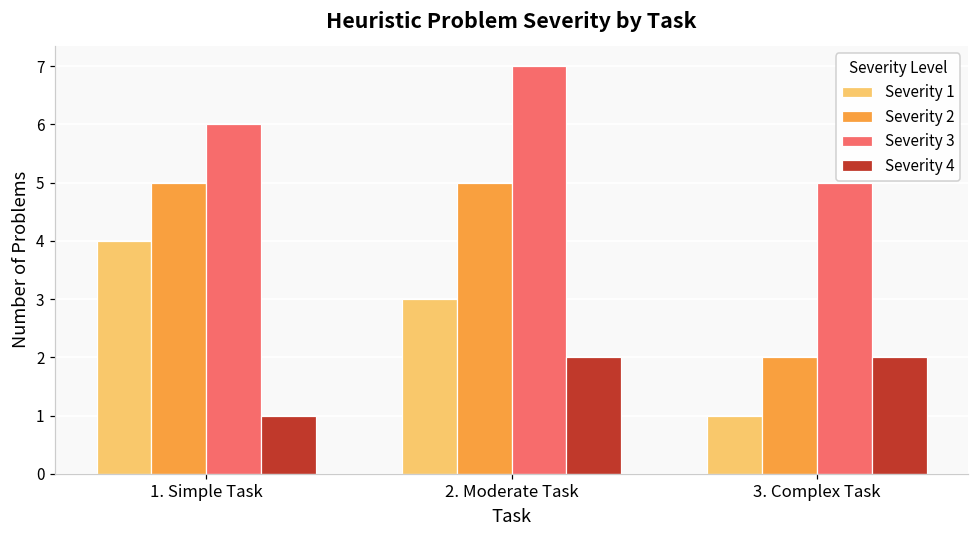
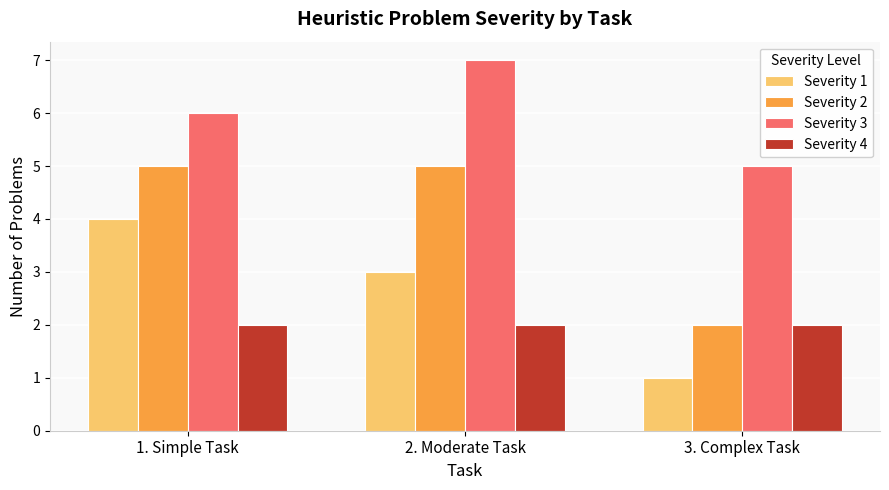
  {
    "Severity 3": {
      "1. Simple Task": 6,
      "2. Moderate Task": 7,
      "3. Complex Task": 5
    },
    "Severity 4": {
-     "1. Simple Task": 1,
+     "1. Simple Task": 2,
      "2. Moderate Task": 2,
      "3. Complex Task": 2
    }
  }
